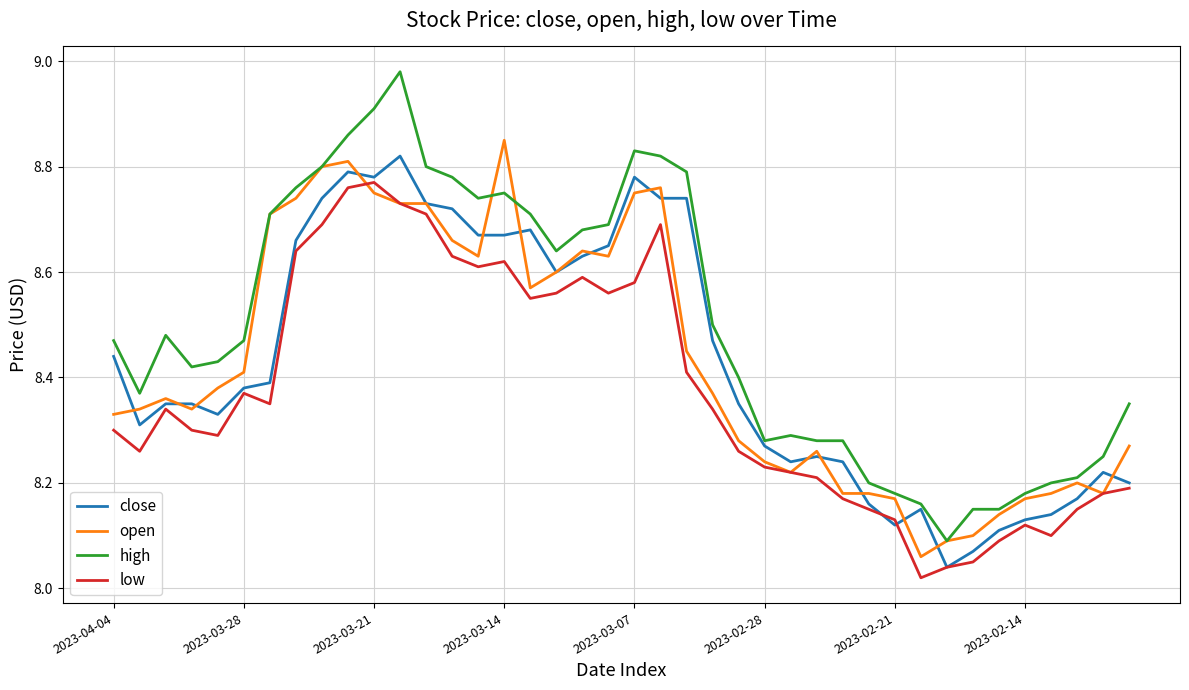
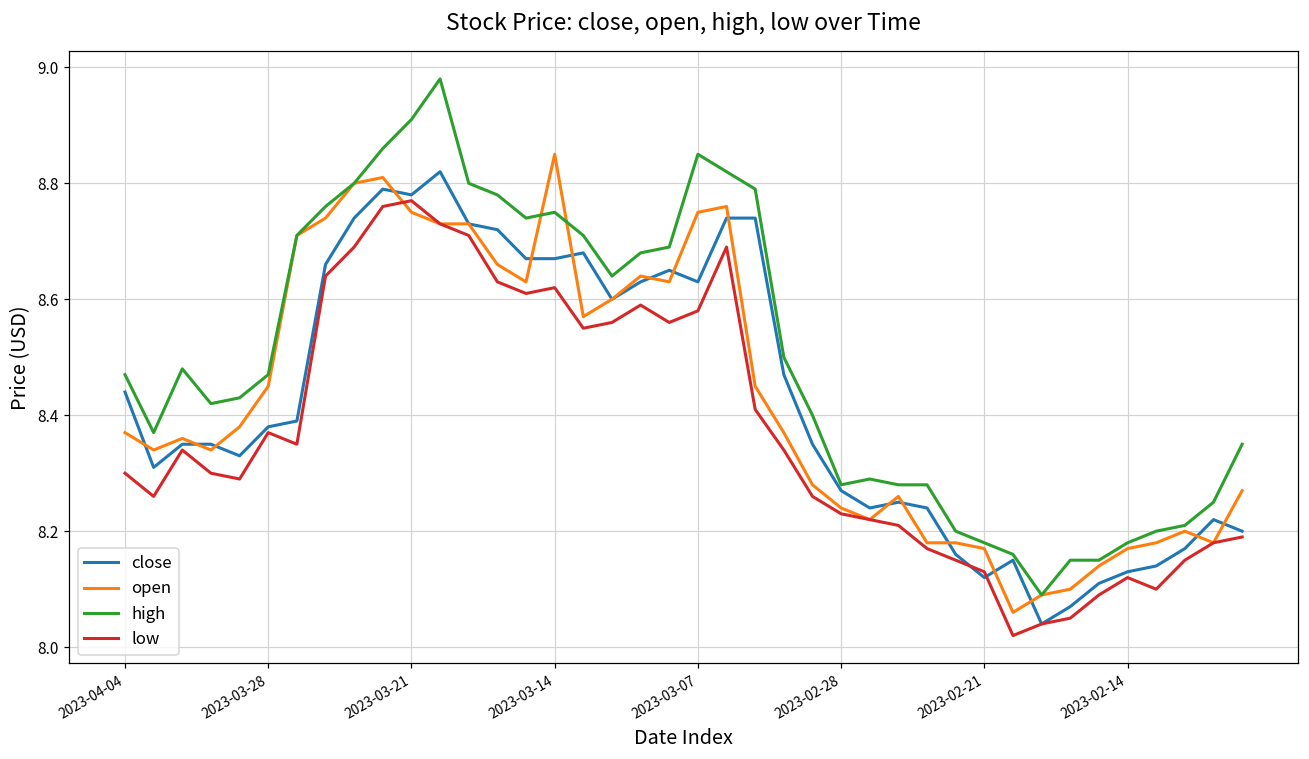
  {
    "close": {
      "2023-04-04": 8.44,
      "2023-03-28": 8.38,
      "2023-03-21": 8.78,
      "2023-03-14": 8.67,
-     "2023-03-07": 8.78,
+     "2023-03-07": 8.63,
      "2023-02-28": 8.27,
      "2023-02-21": 8.12,
      "2023-02-14": 8.13
    },
    "open": {
-     "2023-04-04": 8.33,
-     "2023-03-28": 8.41,
+     "2023-04-04": 8.37,
+     "2023-03-28": 8.45,
      "2023-03-21": 8.75,
      "2023-03-14": 8.85,
      "2023-03-07": 8.75,
      "2023-02-28": 8.24,
      "2023-02-21": 8.17,
      "2023-02-14": 8.17
    },
    "high": {
      "2023-04-04": 8.47,
      "2023-03-28": 8.47,
      "2023-03-21": 8.91,
      "2023-03-14": 8.75,
-     "2023-03-07": 8.83,
+     "2023-03-07": 8.85,
      "2023-02-28": 8.28,
      "2023-02-21": 8.18,
      "2023-02-14": 8.18
    },
    "low": {
      "2023-04-04": 8.30,
      "2023-03-28": 8.37,
      "2023-03-21": 8.77,
      "2023-03-14": 8.62,
      "2023-03-07": 8.58,
      "2023-02-28": 8.23,
      "2023-02-21": 8.13,
      "2023-02-14": 8.12
    }
  }
